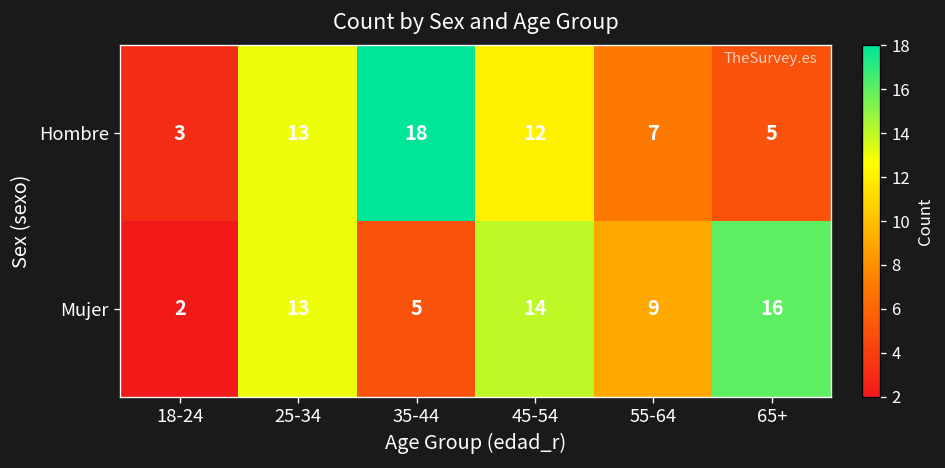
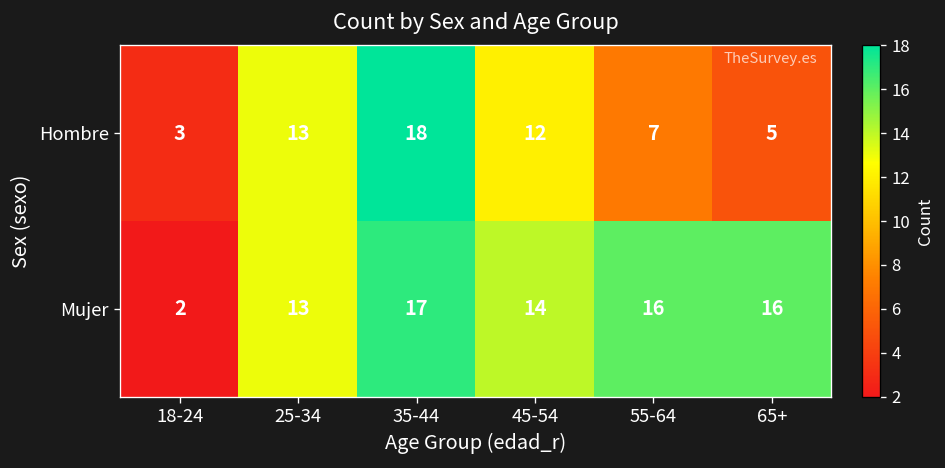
  {
    "Hombre": {
      "18-24": 3,
      "25-34": 13,
      "35-44": 18,
      "45-54": 12,
      "55-64": 7
    },
    "Mujer": {
      "18-24": 2,
      "25-34": 13,
-     "35-44": 5,
+     "35-44": 17,
      "45-54": 14,
-     "55-64": 9,
+     "55-64": 16,
      "65+": 16
    }
  }
